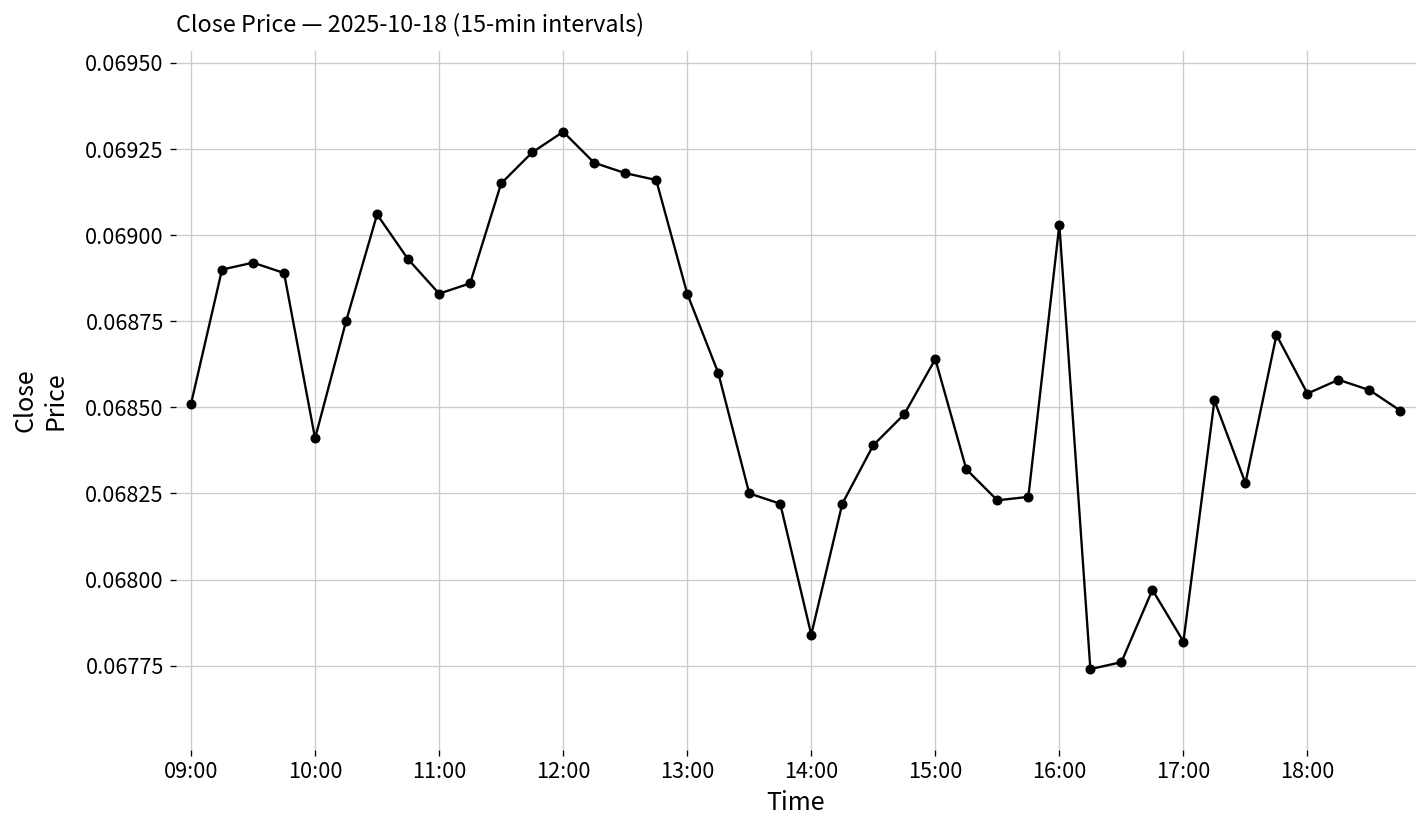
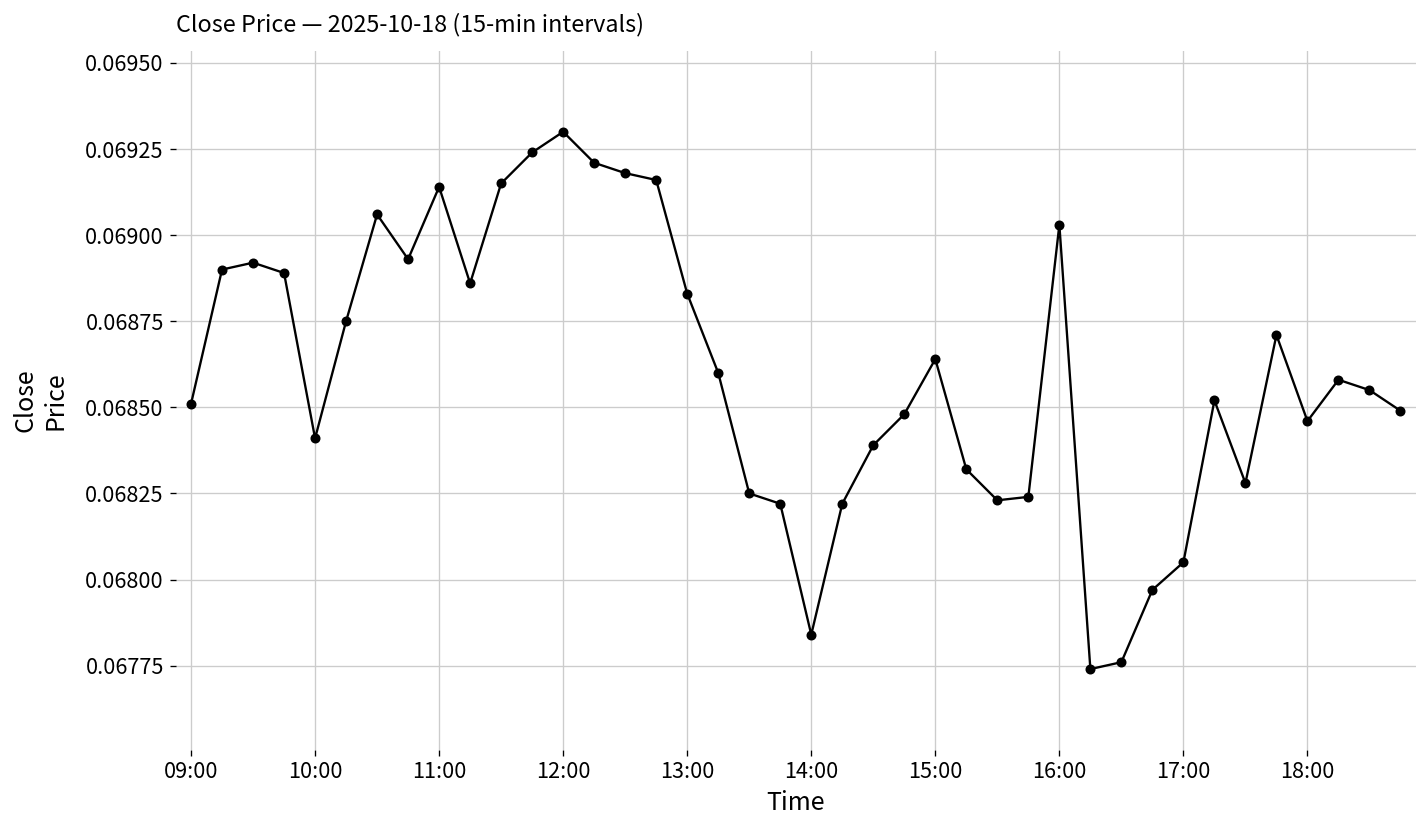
  {
    "09:00": 0.06851,
    "10:00": 0.06841,
-   "11:00": 0.06883,
+   "11:00": 0.06914,
    "12:00": 0.06930,
    "13:00": 0.06883,
    "14:00": 0.06784,
    "15:00": 0.06864,
    "16:00": 0.06903,
-   "17:00": 0.06782,
-   "18:00": 0.06854
+   "17:00": 0.06805,
+   "18:00": 0.06846
  }
